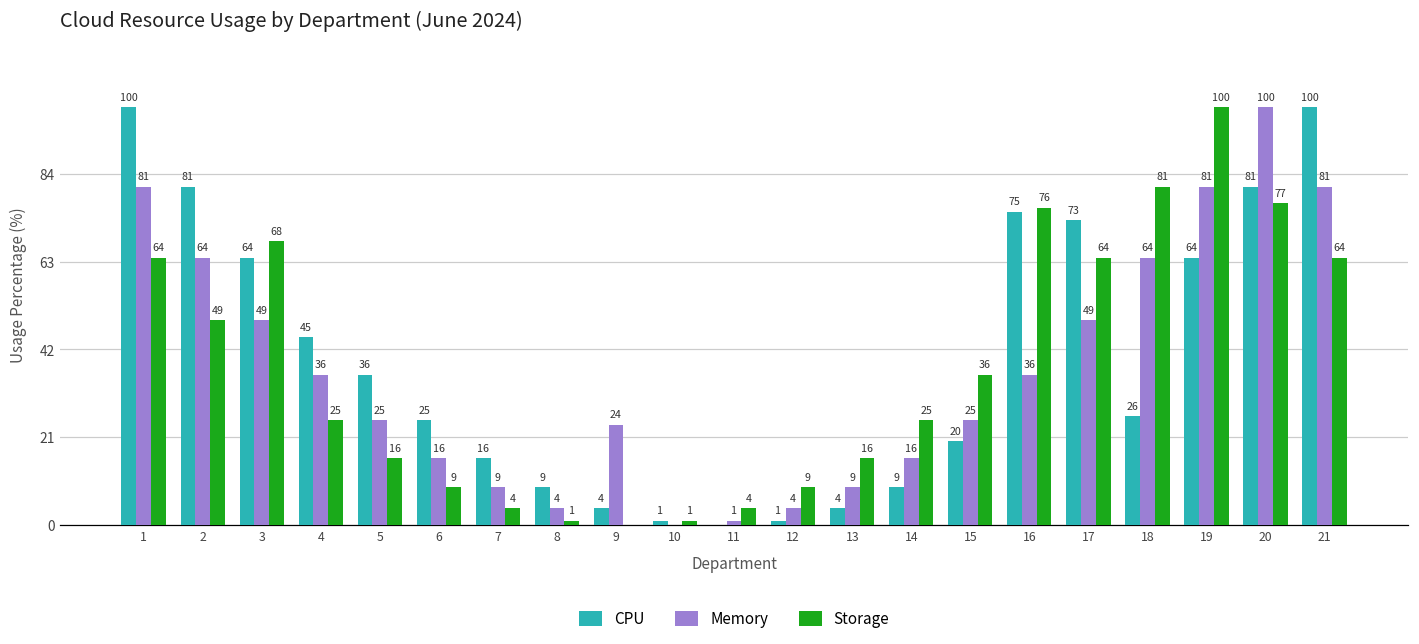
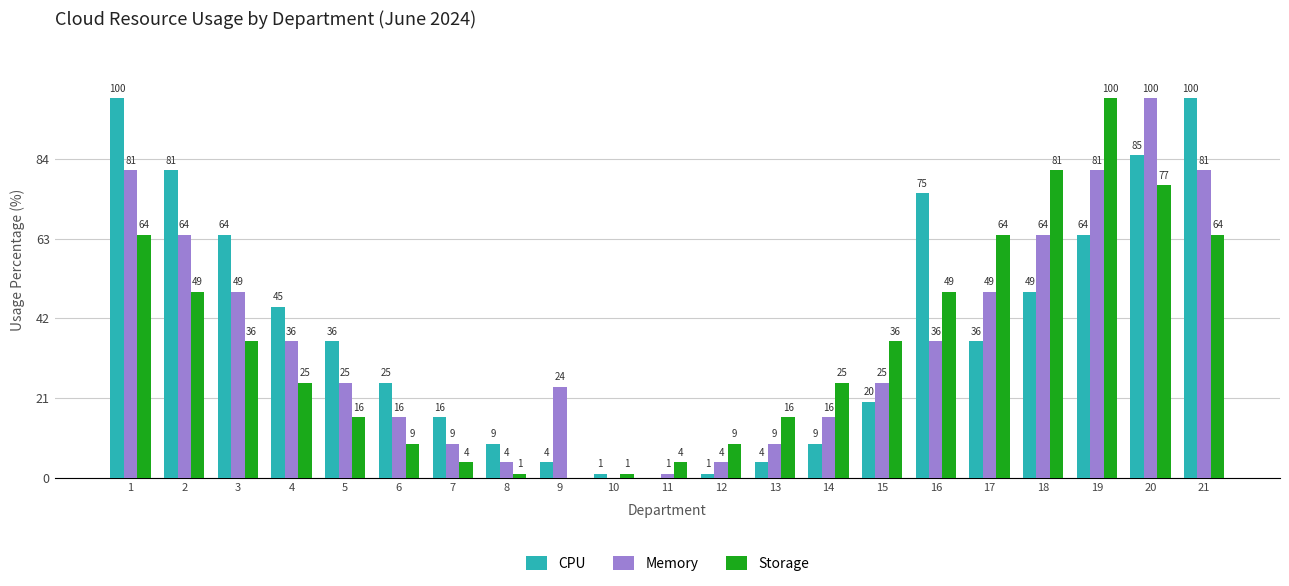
  {
    "CPU": {
      "1": 100,
      "2": 81,
      "3": 64,
      "4": 45,
      "5": 36,
      "6": 25,
      "7": 16,
      "8": 9,
      "9": 4,
      "10": 1,
      "12": 1,
      "13": 4,
      "14": 9,
      "15": 20,
      "16": 75,
-     "17": 73,
-     "18": 26,
+     "17": 36,
+     "18": 49,
      "19": 64,
-     "20": 81,
+     "20": 85,
      "21": 100
    },
    "Memory": {
      "1": 81,
      "2": 64,
      "3": 49,
      "4": 36,
      "5": 25,
      "6": 16,
      "7": 9,
      "8": 4,
      "9": 24,
      "11": 1,
      "12": 4,
      "13": 9,
      "14": 16,
      "15": 25,
      "16": 36,
      "17": 49,
      "18": 64,
      "19": 81,
      "20": 100,
      "21": 81
    },
    "Storage": {
      "1": 64,
      "2": 49,
-     "3": 68,
+     "3": 36,
      "4": 25,
      "5": 16,
      "6": 9,
      "7": 4,
      "8": 1,
      "10": 1,
      "11": 4,
      "12": 9,
      "13": 16,
      "14": 25,
      "15": 36,
-     "16": 76,
+     "16": 49,
      "17": 64,
      "18": 81,
      "19": 100,
      "20": 77,
      "21": 64
    }
  }
